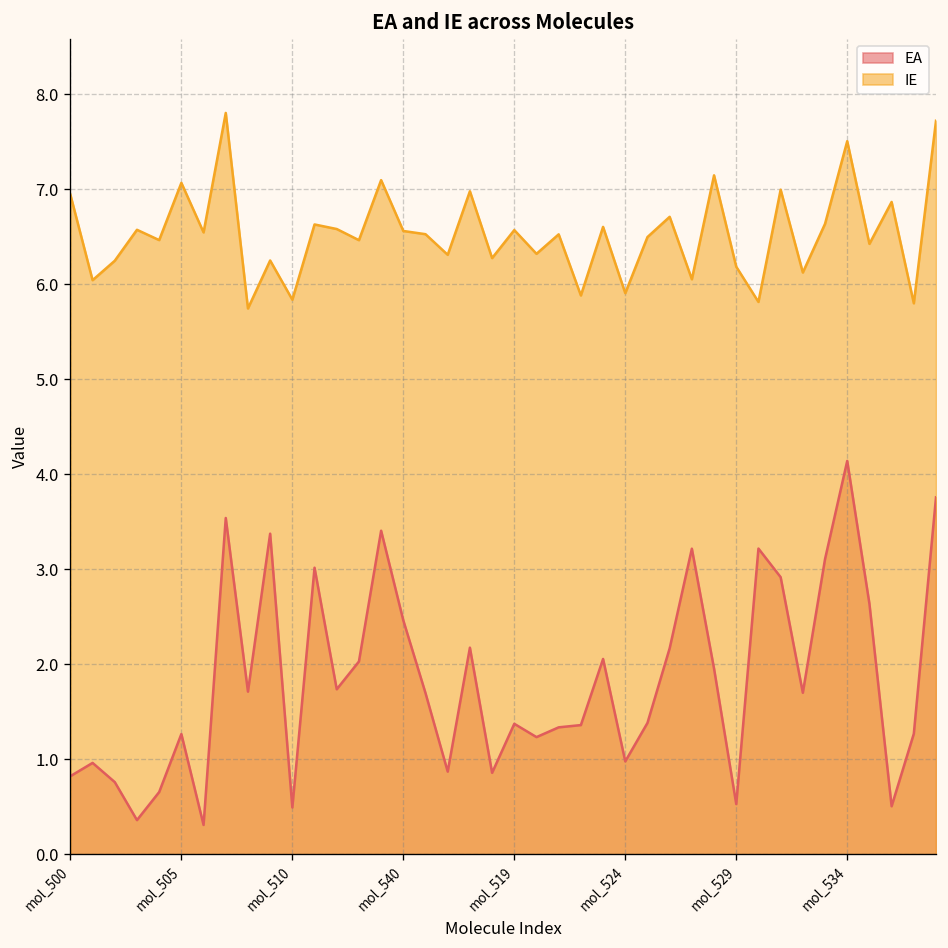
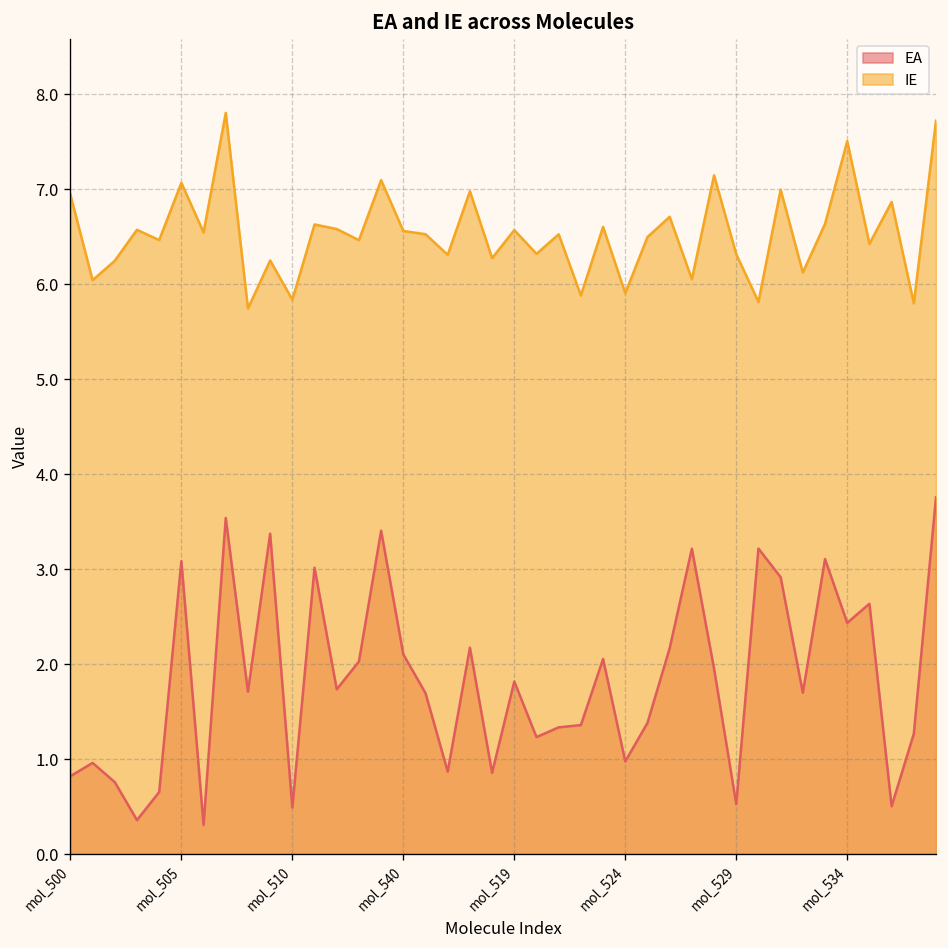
  {
    "EA": {
      "mol_500": 0.8,
-     "mol_505": 1.3,
+     "mol_505": 3.1,
      "mol_510": 0.5,
-     "mol_540": 2.5,
-     "mol_519": 1.4,
+     "mol_540": 2.1,
+     "mol_519": 1.8,
      "mol_524": 1.0,
      "mol_529": 0.5,
-     "mol_534": 4.1
+     "mol_534": 2.4
    },
    "IE": {
      "mol_500": 6.9,
      "mol_505": 7.1,
      "mol_510": 5.8,
      "mol_540": 6.6,
      "mol_519": 6.6,
      "mol_524": 5.9,
-     "mol_529": 6.2,
+     "mol_529": 6.3,
      "mol_534": 7.5
    }
  }
